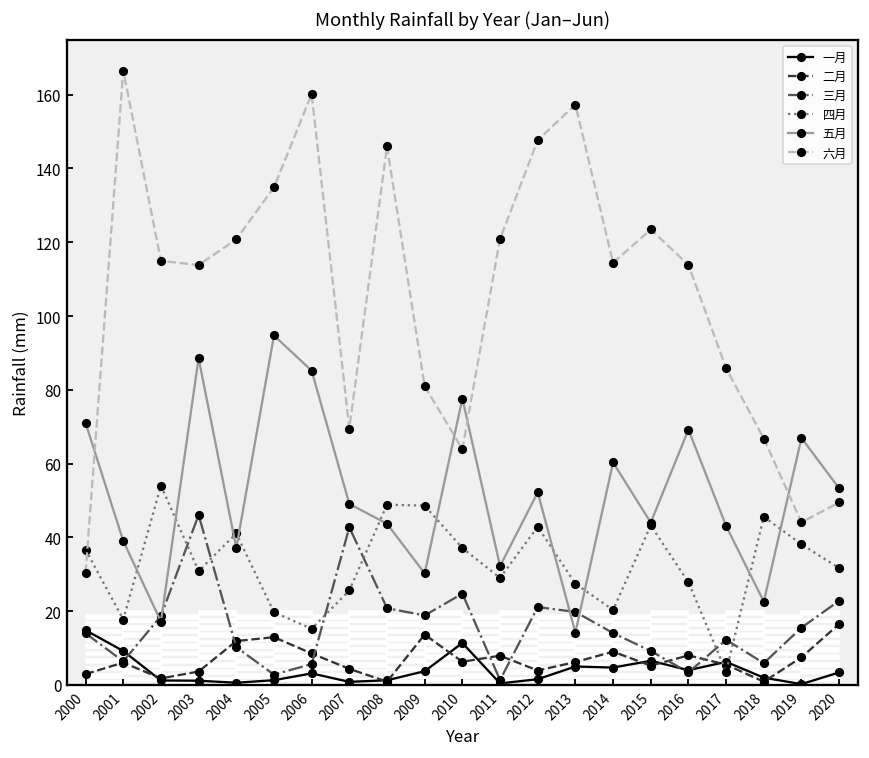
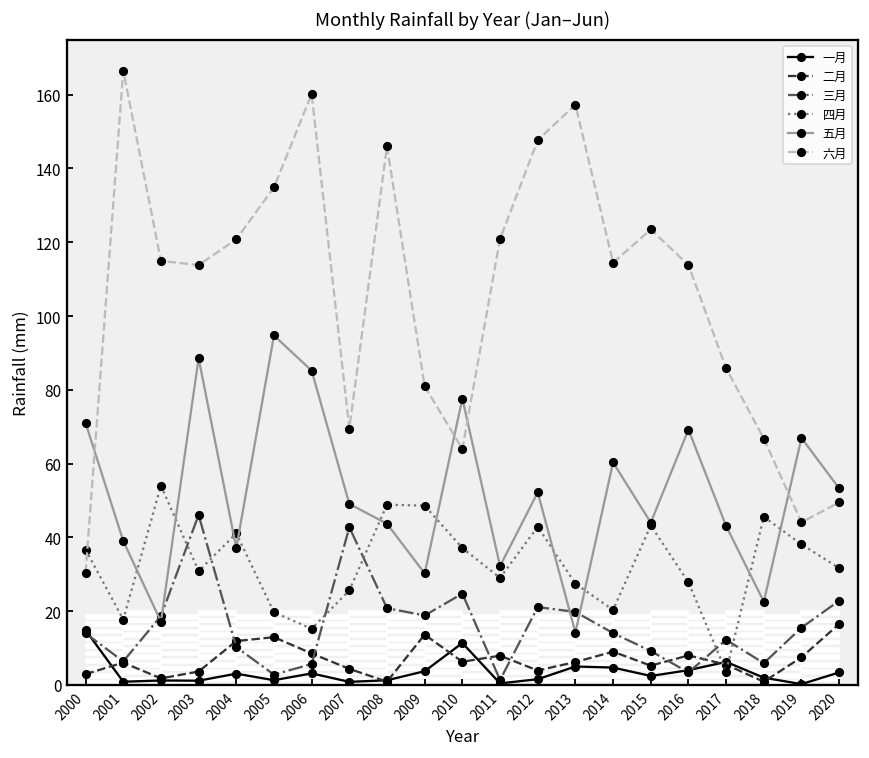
  {
    "一月": {
      "2000": 15,
-     "2001": 9,
+     "2001": 1,
      "2003": 1,
-     "2004": 1,
+     "2004": 3,
      "2005": 1,
      "2006": 3,
      "2007": 1,
      "2009": 4,
      "2010": 11,
      "2011": 0,
      "2012": 2,
      "2013": 5,
      "2014": 5,
-     "2015": 7,
+     "2015": 2,
      "2018": 2,
      "2019": 0,
      "2020": 3
    }
  }
